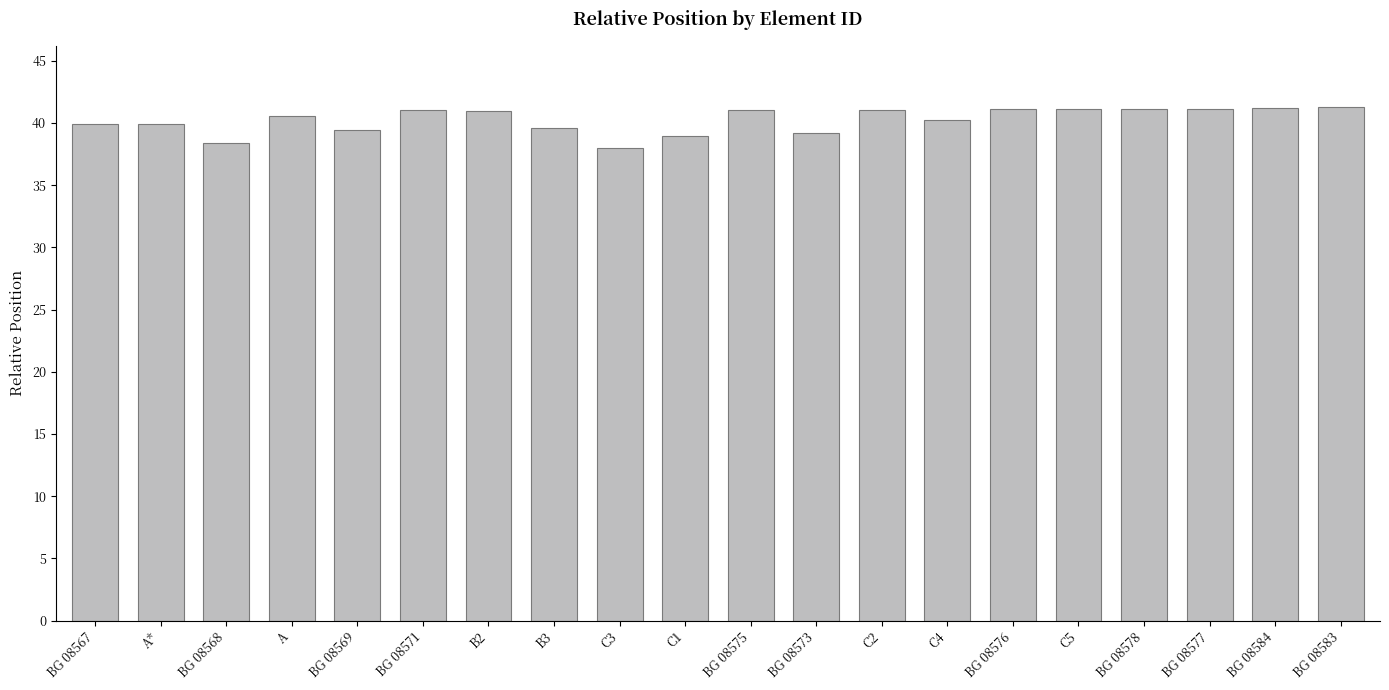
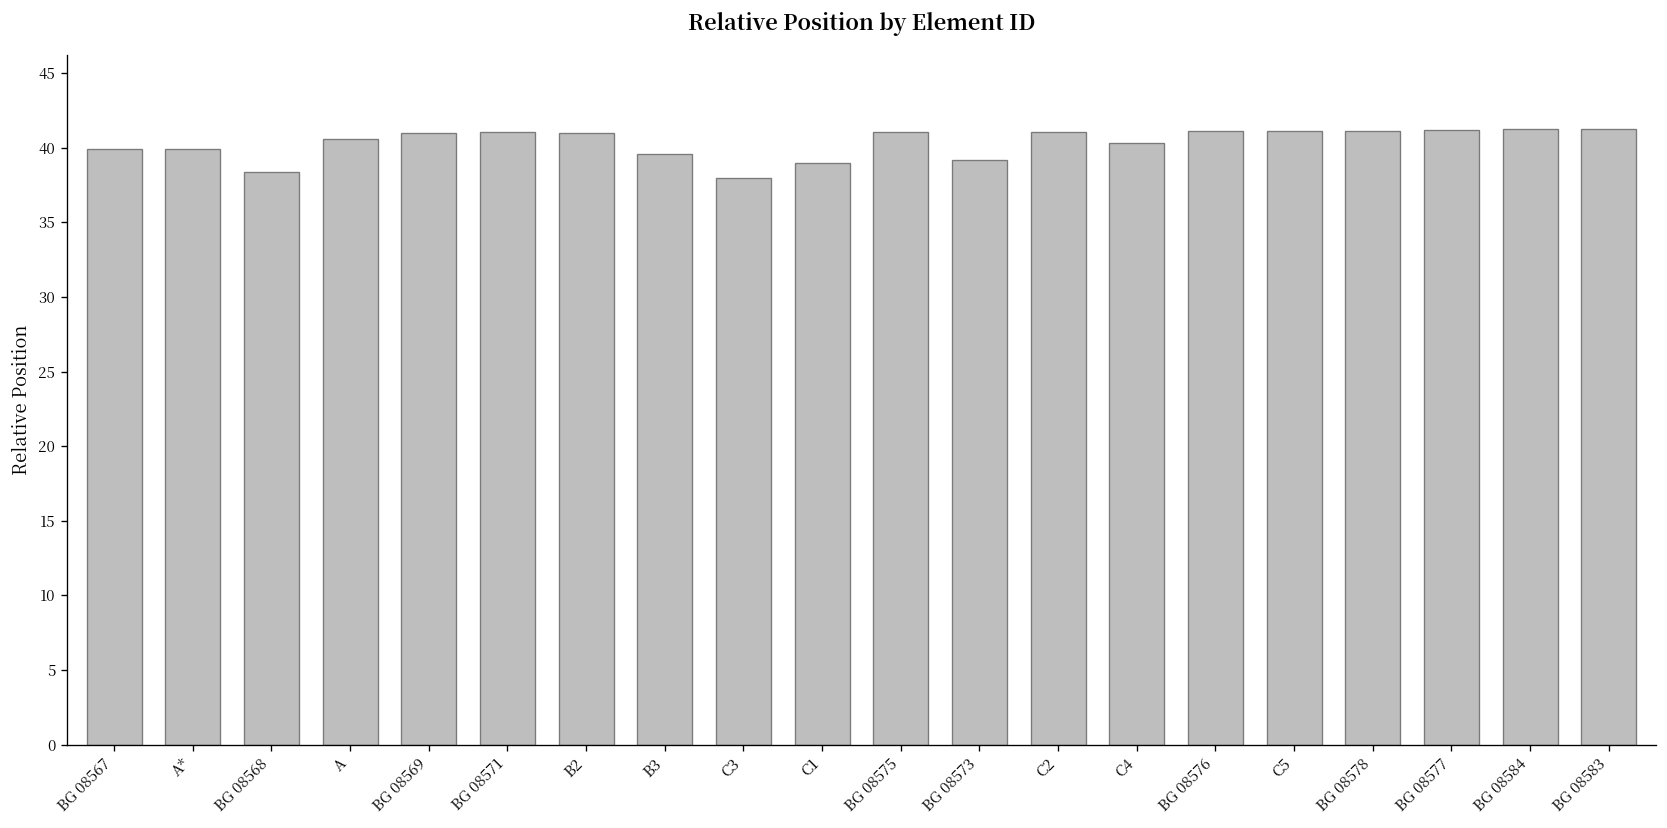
  {
    "BG 08567": 39.9,
    "A*": 39.9,
    "BG 08568": 38.4,
    "A": 40.6,
-   "BG 08569": 39.5,
+   "BG 08569": 41.0,
    "BG 08571": 41.0,
    "B2": 41.0,
    "B3": 39.6,
    "C3": 38.0,
    "C1": 39.0,
    "BG 08575": 41.1,
    "BG 08573": 39.2,
    "C2": 41.1,
    "C4": 40.3,
    "BG 08576": 41.1,
    "C5": 41.1,
    "BG 08578": 41.1,
    "BG 08577": 41.2,
    "BG 08584": 41.2,
    "BG 08583": 41.3
  }
